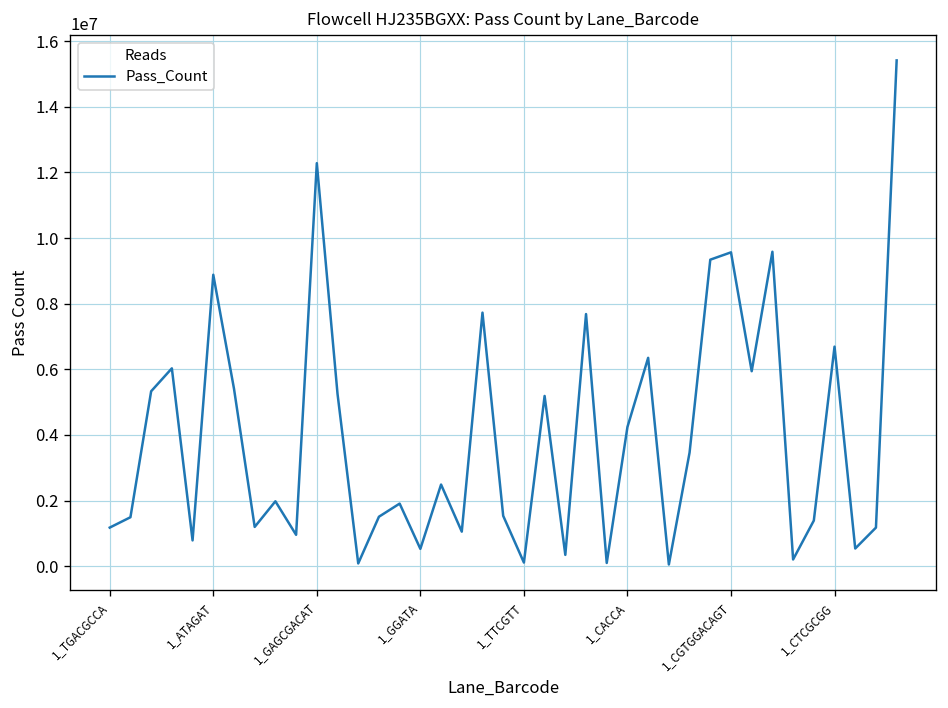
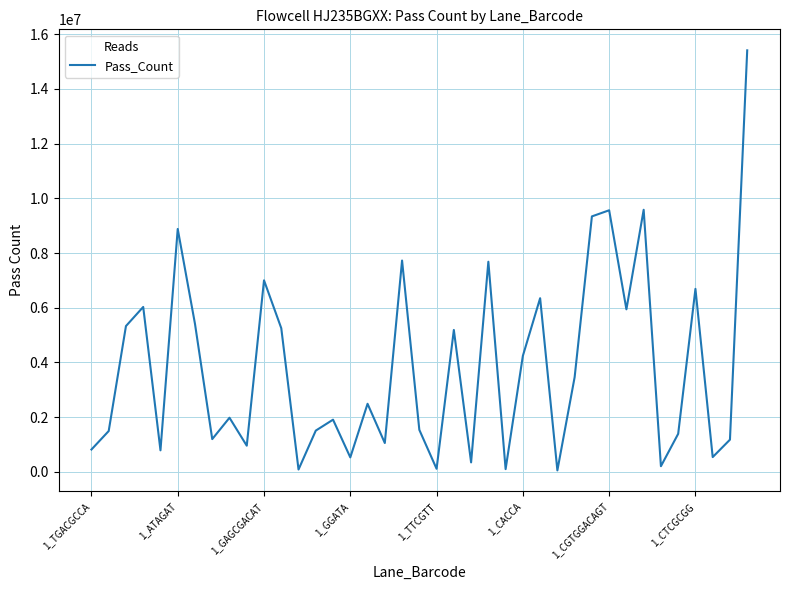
  {
-   "1_TGACGCCA": 1200000,
+   "1_TGACGCCA": 800000,
    "1_ATAGAT": 8900000,
-   "1_GAGCGACAT": 12300000,
+   "1_GAGCGACAT": 7000000,
    "1_GGATA": 500000,
    "1_TTCGTT": 100000,
    "1_CACCA": 4200000,
    "1_CGTGGACAGT": 9600000,
    "1_CTCGCGG": 6700000
  }
